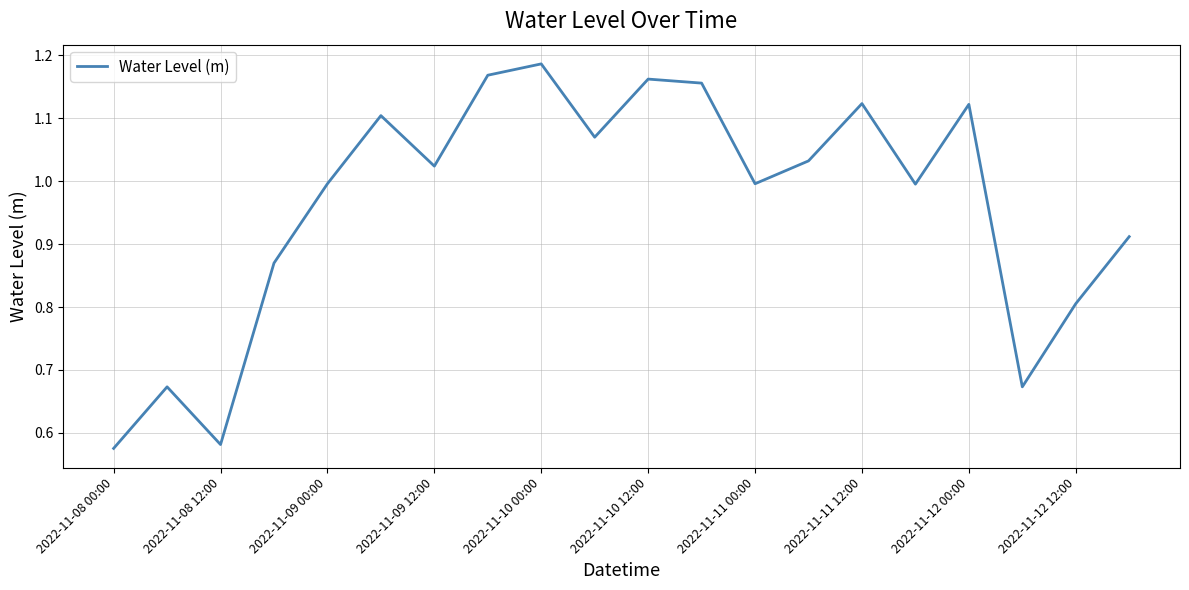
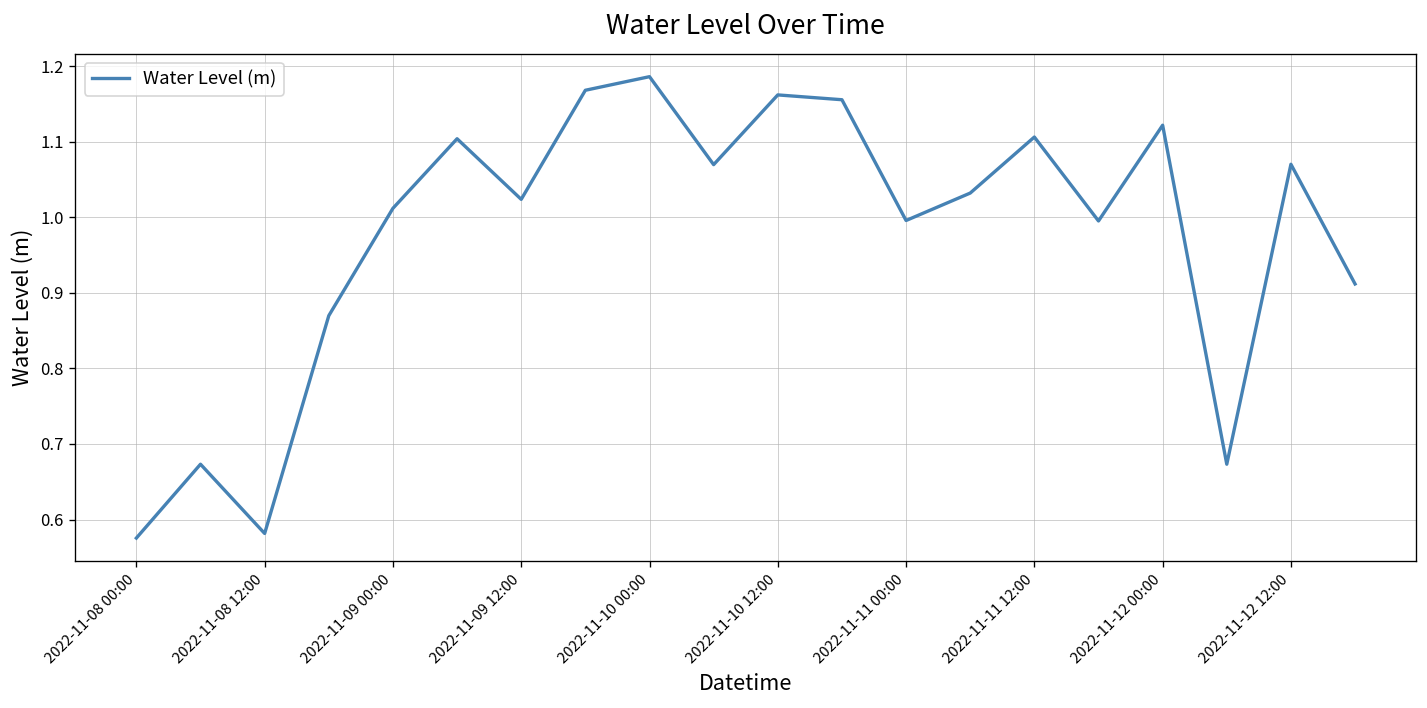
  {
    "2022-11-08 00:00": 0.58,
    "2022-11-08 12:00": 0.58,
-   "2022-11-09 00:00": 1.00,
+   "2022-11-09 00:00": 1.01,
    "2022-11-09 12:00": 1.02,
    "2022-11-10 00:00": 1.19,
    "2022-11-10 12:00": 1.16,
    "2022-11-11 00:00": 1.00,
-   "2022-11-11 12:00": 1.12,
+   "2022-11-11 12:00": 1.11,
    "2022-11-12 00:00": 1.12,
-   "2022-11-12 12:00": 0.81
+   "2022-11-12 12:00": 1.07
  }
